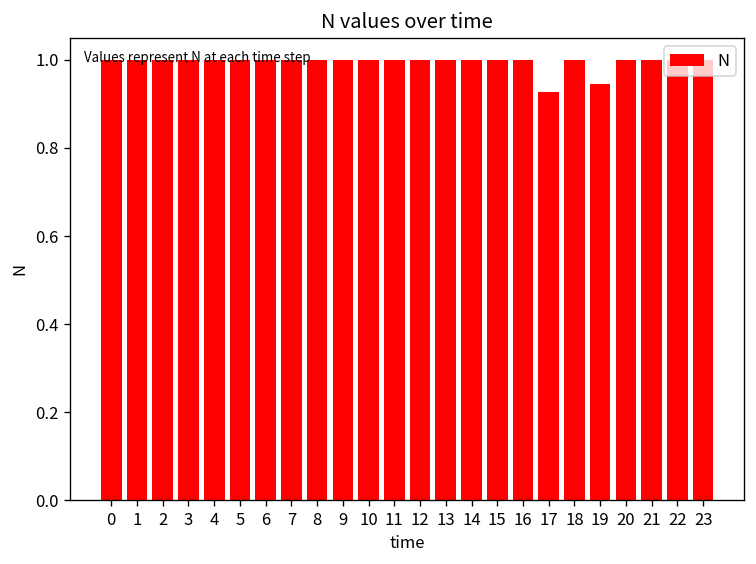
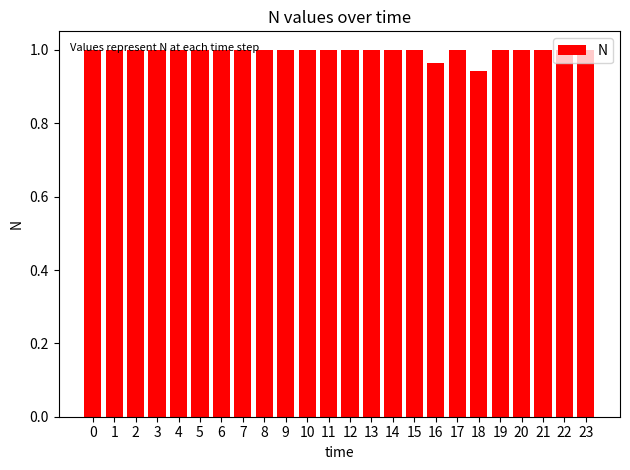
  {
    "0": 1.00,
    "1": 1.00,
    "2": 1.00,
    "3": 1.00,
    "4": 1.00,
    "5": 1.00,
    "6": 1.00,
    "7": 1.00,
    "8": 1.00,
    "9": 1.00,
    "10": 1.00,
    "11": 1.00,
    "12": 1.00,
    "13": 1.00,
    "14": 1.00,
    "15": 1.00,
-   "16": 1.00,
-   "17": 0.93,
-   "18": 1.00,
-   "19": 0.95,
+   "16": 0.97,
+   "17": 1.00,
+   "18": 0.94,
+   "19": 1.00,
    "20": 1.00,
    "21": 1.00
  }
